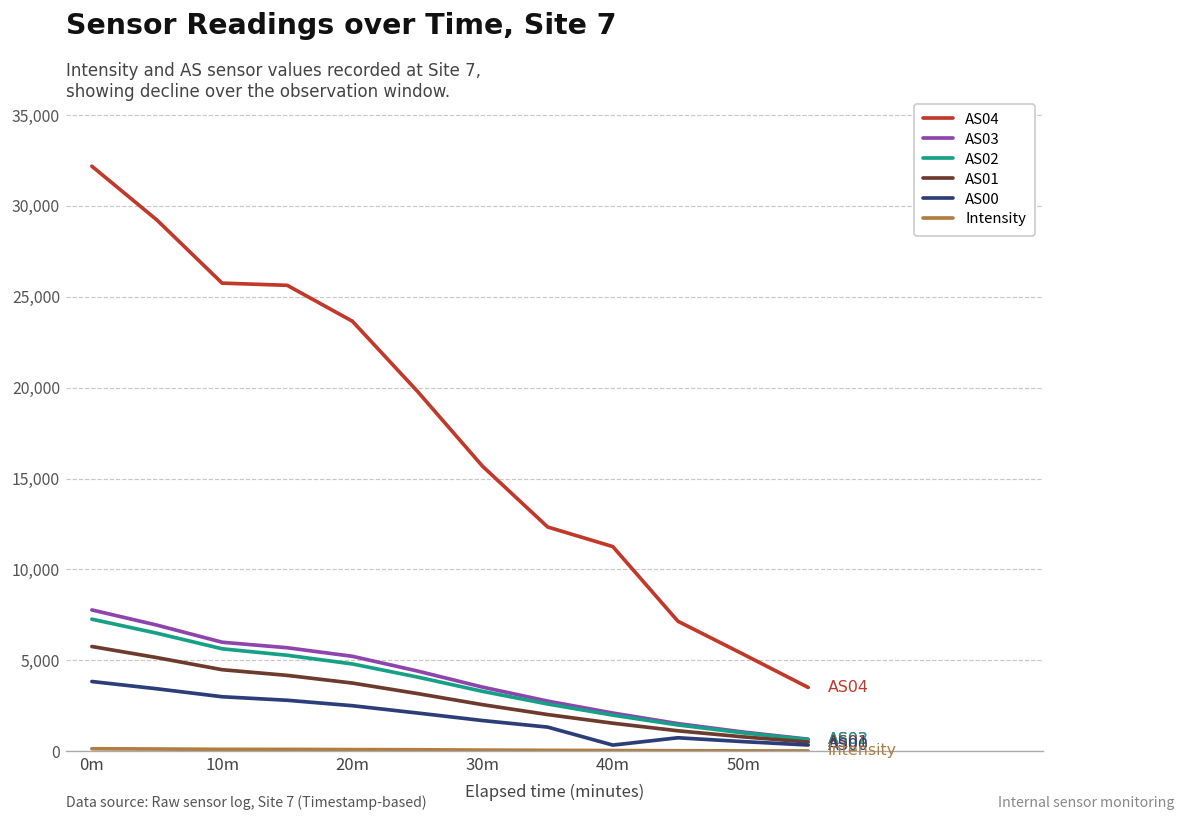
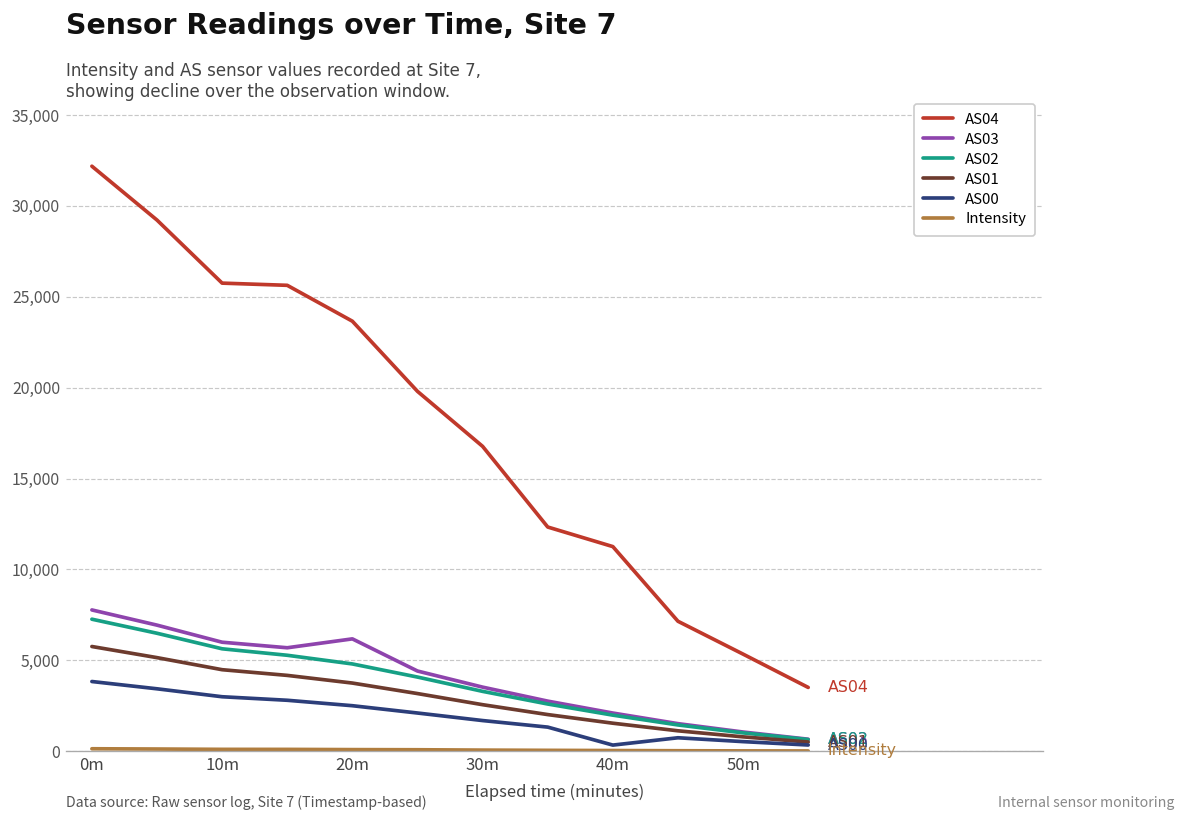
  {
    "AS04": {
      "0m": "32,200",
      "10m": "25,800",
      "20m": "23,700",
-     "30m": "15,700",
+     "30m": "16,800",
      "40m": "11,300",
      "50m": "5,300"
    },
    "AS03": {
      "0m": "7,800",
      "10m": "6,000",
-     "20m": "5,200",
+     "20m": "6,200",
      "30m": "3,500"
    },
    "AS02": {
      "0m": "7,300",
      "10m": "5,600",
      "20m": "4,800",
      "30m": "3,300"
    },
    "AS01": {
      "0m": "5,800",
      "10m": "4,500",
      "20m": "3,700",
      "30m": "2,600",
      "40m": "1,500",
      "50m": "800"
    },
    "AS00": {
      "0m": "3,800",
      "10m": "3,000",
      "20m": "2,500",
      "30m": "1,700",
      "40m": "300",
      "50m": "500"
    },
    "Intensity": {
      "0m": "100",
      "10m": "100",
      "20m": "100",
      "30m": "100",
      "40m": "0",
      "50m": "0"
    }
  }
